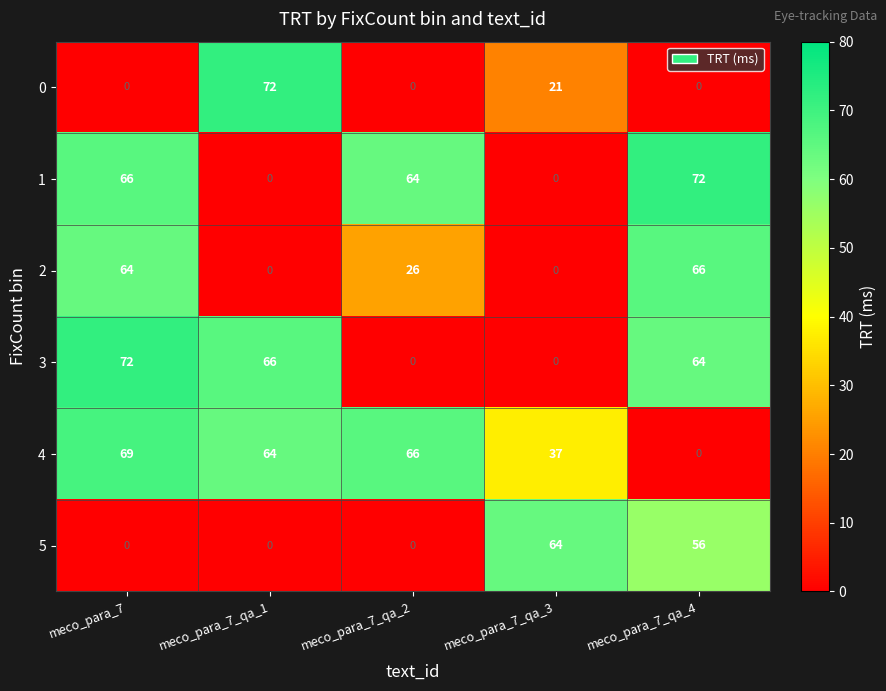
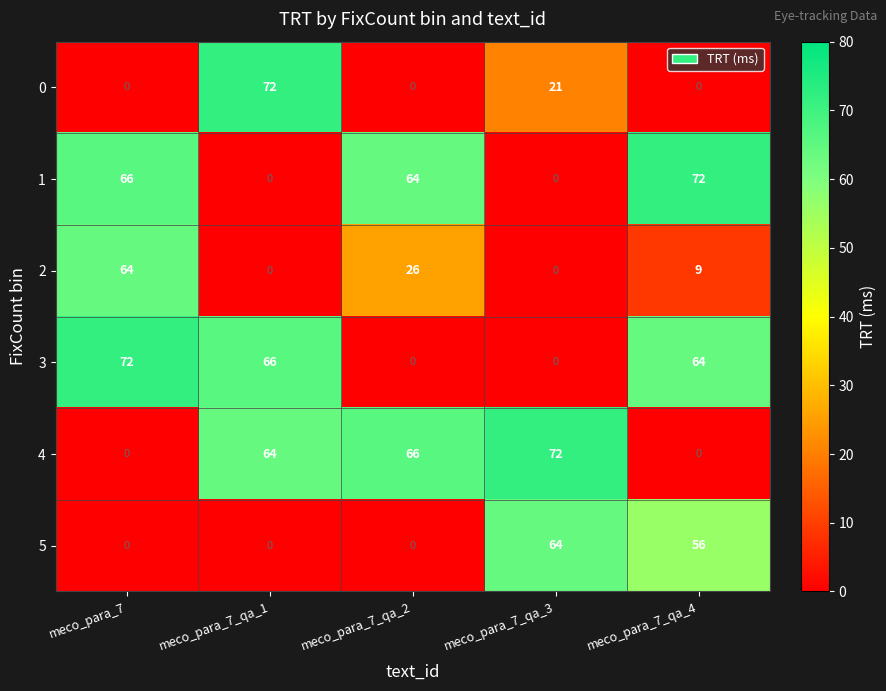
  {
    "0": {
      "meco_para_7": 0,
      "meco_para_7_qa_1": 72,
      "meco_para_7_qa_2": 0,
      "meco_para_7_qa_3": 21,
      "meco_para_7_qa_4": 0
    },
    "1": {
      "meco_para_7": 66,
      "meco_para_7_qa_1": 0,
      "meco_para_7_qa_2": 64,
      "meco_para_7_qa_3": 0,
      "meco_para_7_qa_4": 72
    },
    "2": {
      "meco_para_7": 64,
      "meco_para_7_qa_1": 0,
      "meco_para_7_qa_2": 26,
      "meco_para_7_qa_3": 0,
-     "meco_para_7_qa_4": 66
+     "meco_para_7_qa_4": 9
    },
    "3": {
      "meco_para_7": 72,
      "meco_para_7_qa_1": 66,
      "meco_para_7_qa_2": 0,
      "meco_para_7_qa_3": 0,
      "meco_para_7_qa_4": 64
    },
    "4": {
-     "meco_para_7": 69,
+     "meco_para_7": 0,
      "meco_para_7_qa_1": 64,
      "meco_para_7_qa_2": 66,
-     "meco_para_7_qa_3": 37,
+     "meco_para_7_qa_3": 72,
      "meco_para_7_qa_4": 0
    },
    "5": {
      "meco_para_7": 0,
      "meco_para_7_qa_1": 0,
      "meco_para_7_qa_2": 0,
      "meco_para_7_qa_3": 64,
      "meco_para_7_qa_4": 56
    }
  }
